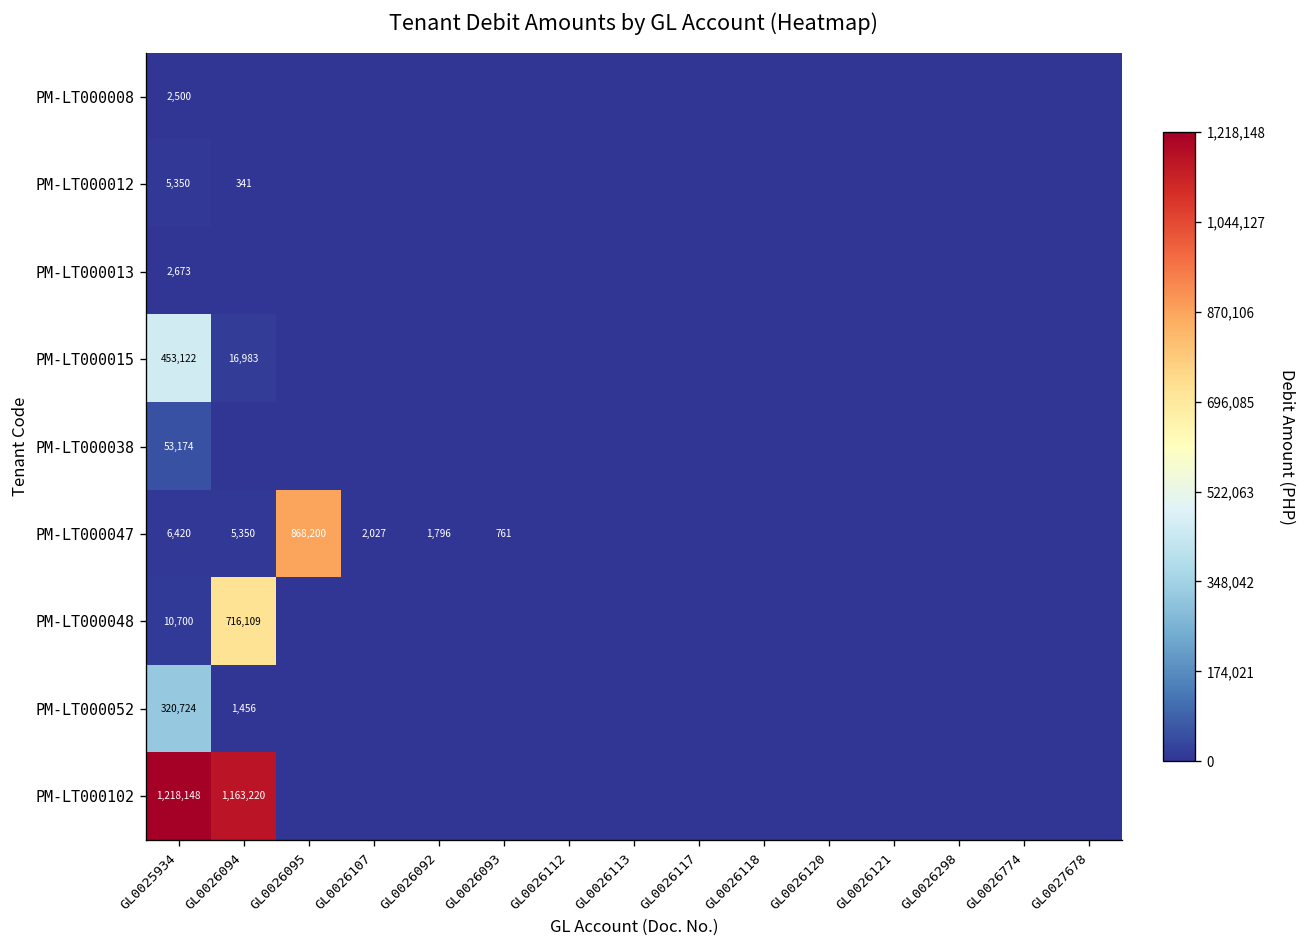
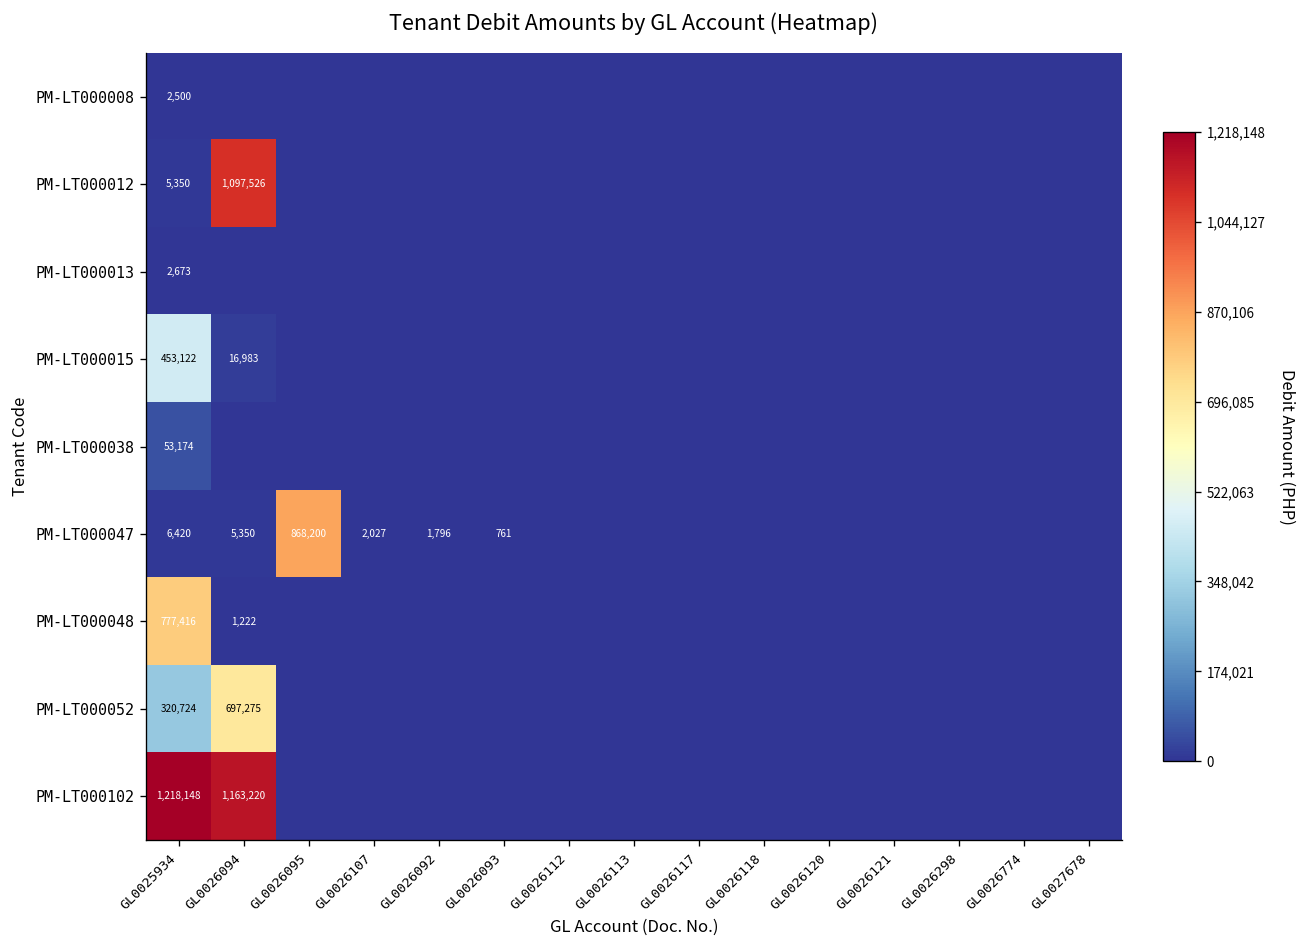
  {
    "PM-LT000008": {
      "GL0025934": "2,500"
    },
    "PM-LT000012": {
      "GL0025934": "5,350",
-     "GL0026094": "341"
+     "GL0026094": "1,097,526"
    },
    "PM-LT000013": {
      "GL0025934": "2,673"
    },
    "PM-LT000015": {
      "GL0025934": "453,122",
      "GL0026094": "16,983"
    },
    "PM-LT000038": {
      "GL0025934": "53,174"
    },
    "PM-LT000047": {
      "GL0025934": "6,420",
      "GL0026094": "5,350",
      "GL0026095": "868,200",
      "GL0026107": "2,027",
      "GL0026092": "1,796",
      "GL0026093": "761"
    },
    "PM-LT000048": {
-     "GL0025934": "10,700",
-     "GL0026094": "716,109"
+     "GL0025934": "777,416",
+     "GL0026094": "1,222"
    },
    "PM-LT000052": {
      "GL0025934": "320,724",
-     "GL0026094": "1,456"
+     "GL0026094": "697,275"
    },
    "PM-LT000102": {
      "GL0025934": "1,218,148",
      "GL0026094": "1,163,220"
    }
  }
